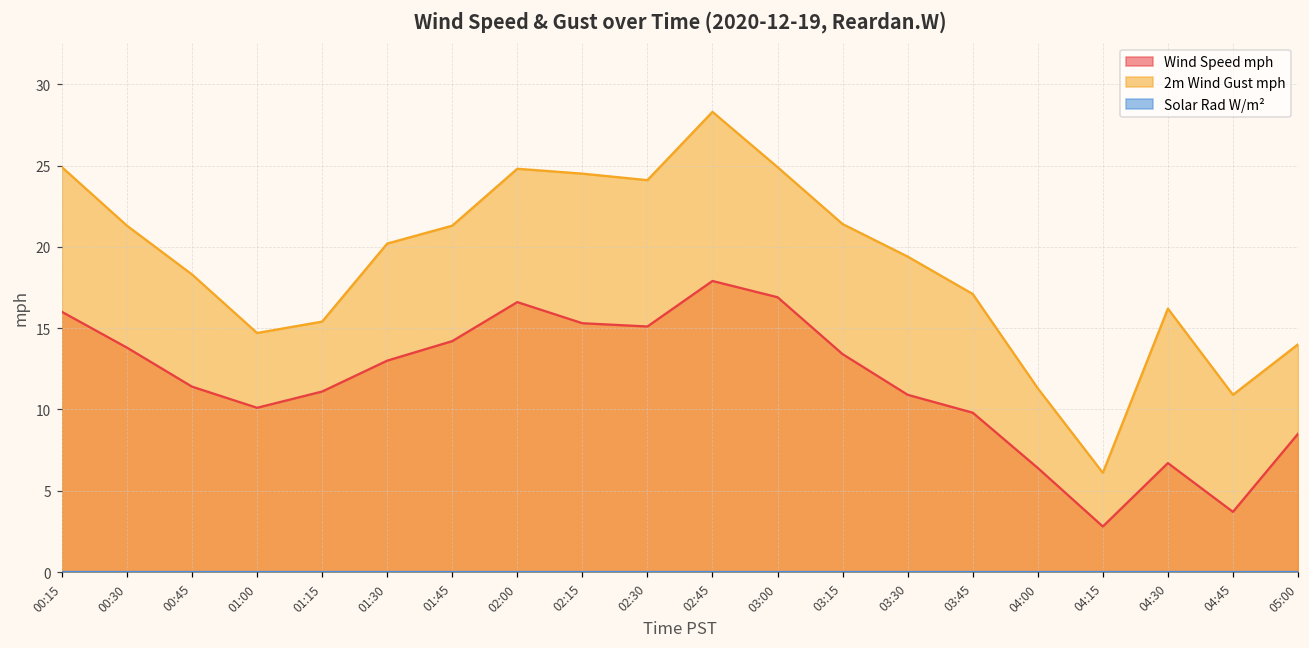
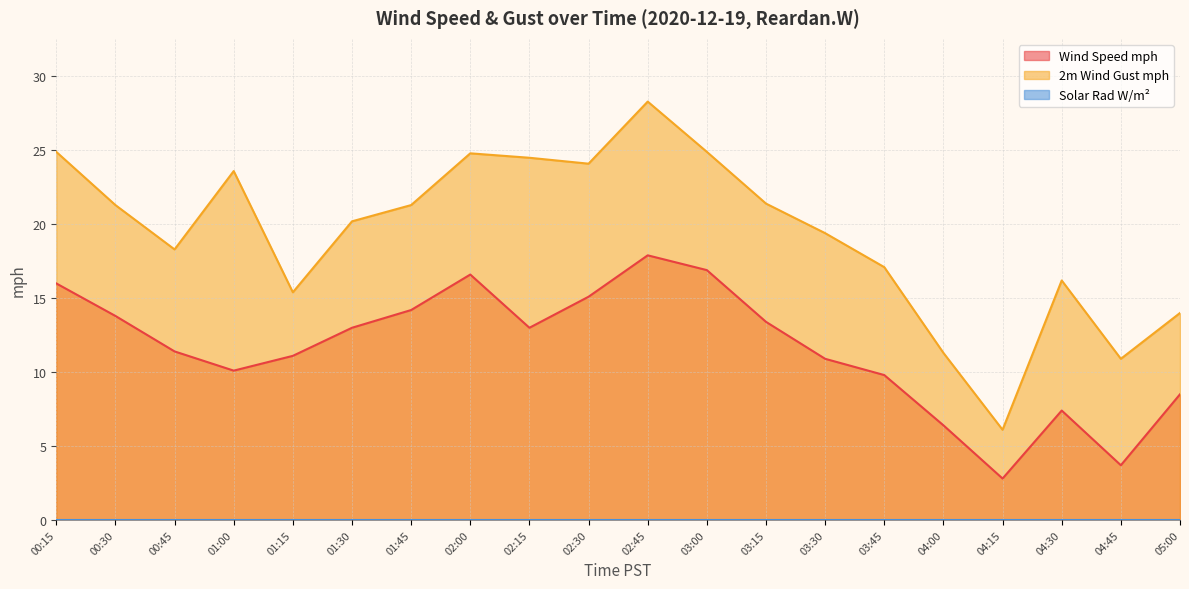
  {
    "Wind Speed mph": {
      "00:15": 16.0,
      "00:30": 13.8,
      "00:45": 11.4,
      "01:00": 10.1,
      "01:15": 11.1,
      "01:30": 13.0,
      "01:45": 14.2,
      "02:00": 16.6,
-     "02:15": 15.3,
+     "02:15": 13.0,
      "02:30": 15.1,
      "02:45": 17.9,
      "03:00": 16.9,
      "03:15": 13.4,
      "03:30": 10.9,
      "03:45": 9.8,
      "04:00": 6.4,
      "04:15": 2.8,
-     "04:30": 6.7,
+     "04:30": 7.4,
      "04:45": 3.7,
      "05:00": 8.5
    },
    "2m Wind Gust mph": {
      "00:15": 24.9,
      "00:30": 21.3,
      "00:45": 18.3,
-     "01:00": 14.7,
+     "01:00": 23.6,
      "01:15": 15.4,
      "01:30": 20.2,
      "01:45": 21.3,
      "02:00": 24.8,
      "02:15": 24.5,
      "02:30": 24.1,
      "02:45": 28.3,
      "03:00": 24.9,
      "03:15": 21.4,
      "03:30": 19.4,
      "03:45": 17.1,
      "04:00": 11.3,
      "04:15": 6.1,
      "04:30": 16.2,
      "04:45": 10.9,
      "05:00": 14.0
    },
    "Solar Rad W/m²": {
      "00:15": 0.0,
      "00:30": 0.0,
      "00:45": 0.0,
      "01:00": 0.0,
      "01:15": 0.0,
      "01:30": 0.0,
      "01:45": 0.0,
      "02:00": 0.0,
      "02:15": 0.0,
      "02:30": 0.0,
      "02:45": 0.0,
      "03:00": 0.0,
      "03:15": 0.0,
      "03:30": 0.0,
      "03:45": 0.0,
      "04:00": 0.0,
      "04:15": 0.0,
      "04:30": 0.0,
      "04:45": 0.0,
      "05:00": 0.0
    }
  }
